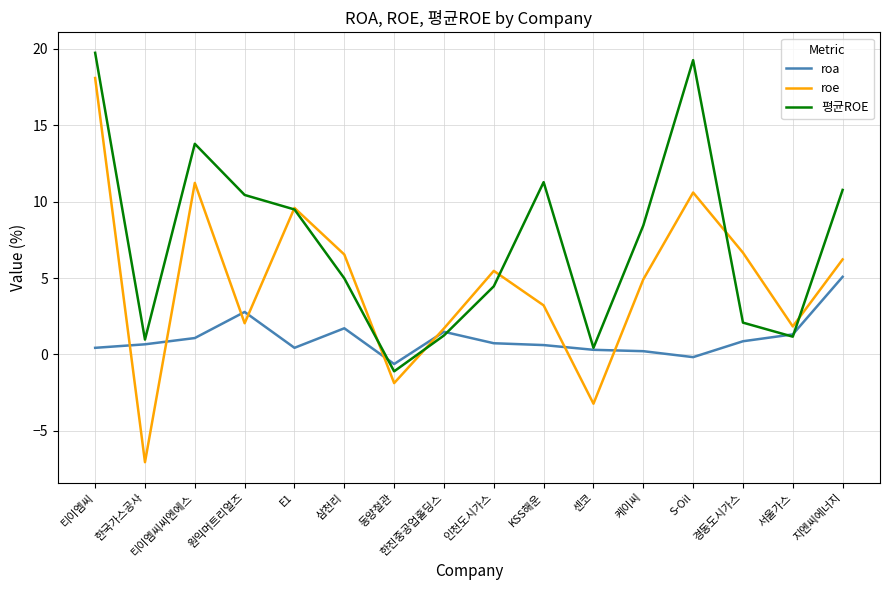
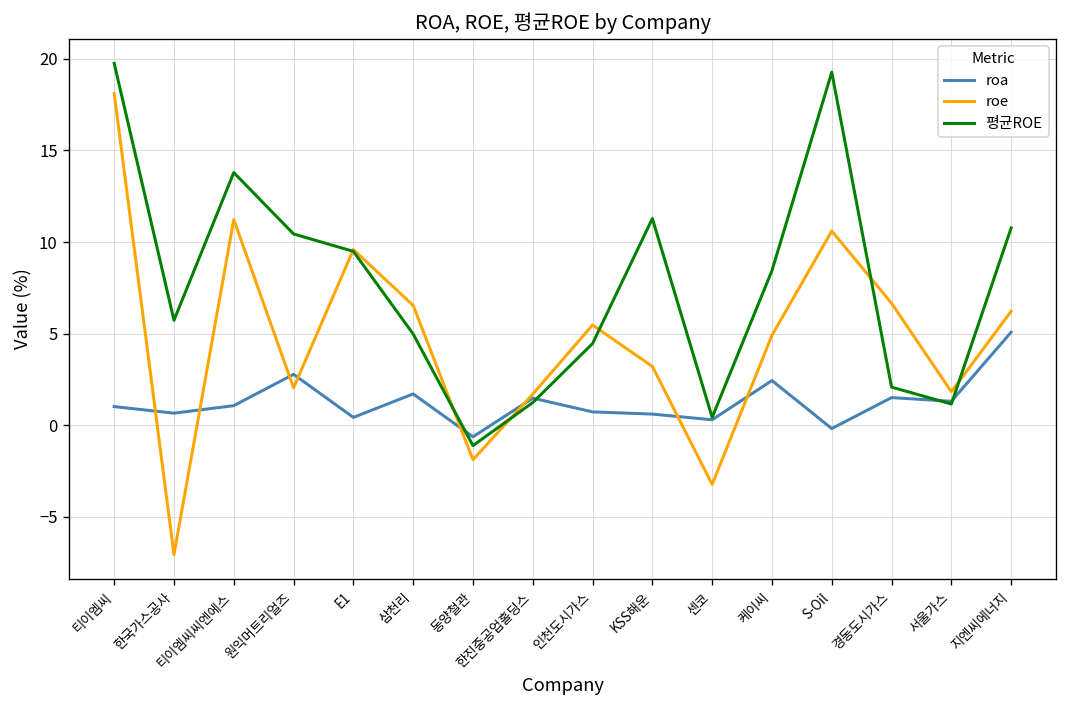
  {
    "roa": {
-     "티이엠씨": 0.4,
+     "티이엠씨": 1.0,
      "한국가스공사": 0.7,
      "티이엠씨씨엔에스": 1.1,
      "원익머트리얼즈": 2.8,
      "E1": 0.4,
      "삼천리": 1.7,
      "동양철관": -0.6,
      "한진중공업홀딩스": 1.5,
      "인천도시가스": 0.7,
      "KSS해운": 0.6,
-     "케이씨": 0.2,
+     "케이씨": 2.4,
      "S-Oil": -0.2,
-     "경동도시가스": 0.9,
+     "경동도시가스": 1.5,
      "지엔씨에너지": 5.1
    },
    "roe": {
      "티이엠씨": 18.1,
      "한국가스공사": -7.1,
      "티이엠씨씨엔에스": 11.2,
      "원익머트리얼즈": 2.0,
      "삼천리": 6.5,
      "동양철관": -1.9,
      "한진중공업홀딩스": 1.7,
      "인천도시가스": 5.5,
      "KSS해운": 3.2,
      "센코": -3.2,
      "케이씨": 4.9,
      "S-Oil": 10.6,
      "경동도시가스": 6.7,
      "서울가스": 1.8,
      "지엔씨에너지": 6.2
    },
    "평균ROE": {
      "티이엠씨": 19.8,
-     "한국가스공사": 1.0,
+     "한국가스공사": 5.7,
      "티이엠씨씨엔에스": 13.8,
      "원익머트리얼즈": 10.4,
      "삼천리": 5.0,
      "동양철관": -1.1,
      "한진중공업홀딩스": 1.2,
      "인천도시가스": 4.5,
      "KSS해운": 11.3,
      "케이씨": 8.4,
      "S-Oil": 19.3,
      "경동도시가스": 2.1,
      "지엔씨에너지": 10.8
    }
  }
